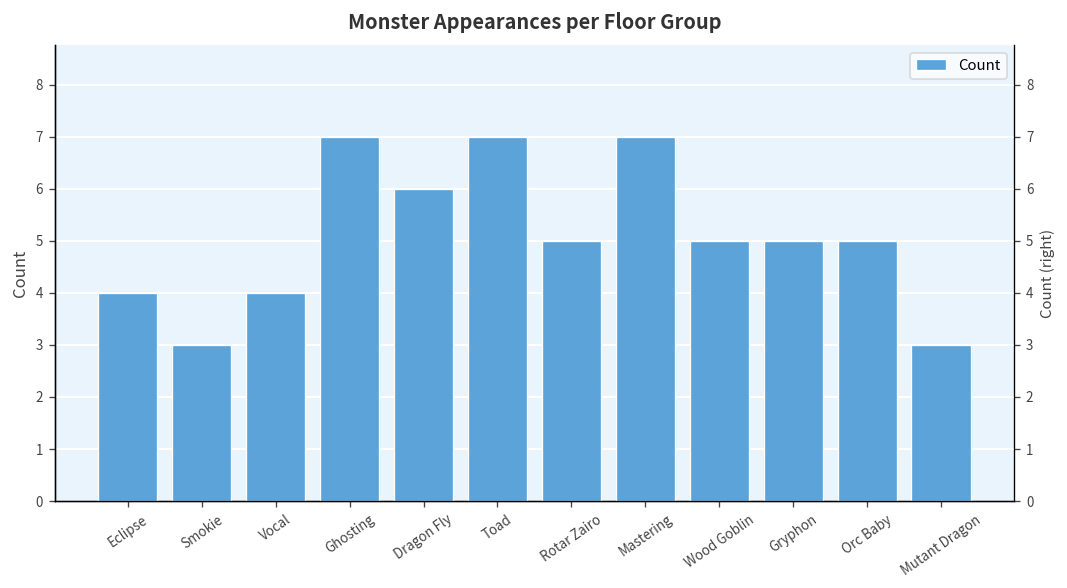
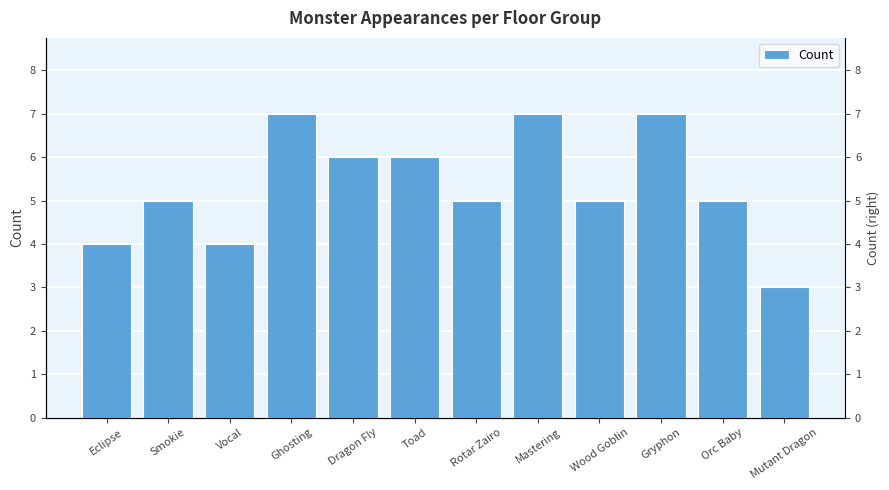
  {
    "Eclipse": 4,
-   "Smokie": 3,
+   "Smokie": 5,
    "Vocal": 4,
    "Ghosting": 7,
    "Dragon Fly": 6,
-   "Toad": 7,
+   "Toad": 6,
    "Rotar Zairo": 5,
    "Mastering": 7,
    "Wood Goblin": 5,
-   "Gryphon": 5,
+   "Gryphon": 7,
    "Orc Baby": 5,
    "Mutant Dragon": 3
  }
